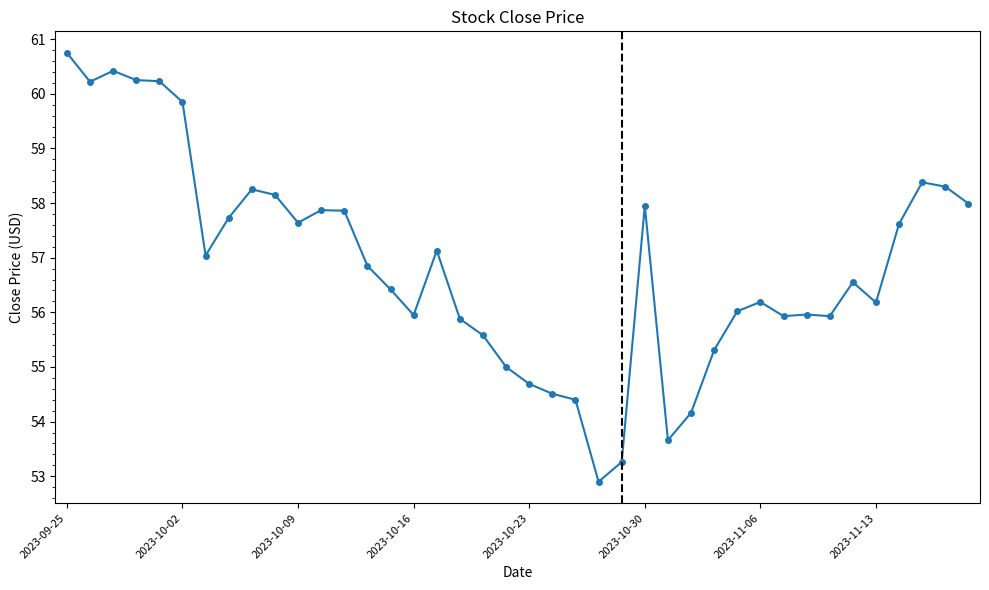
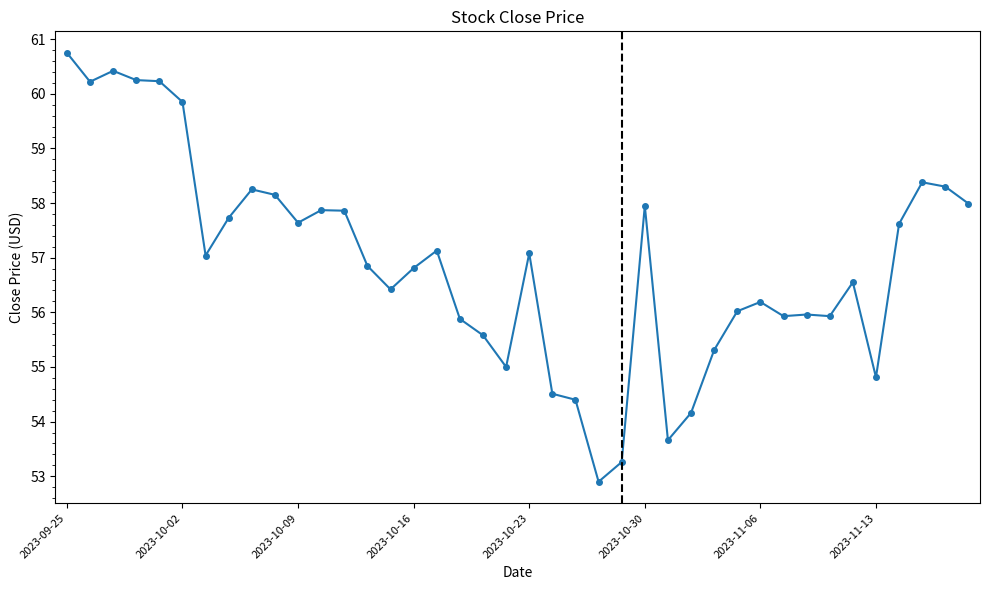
  {
    "2023-09-25": 60.8,
    "2023-10-02": 59.9,
    "2023-10-09": 57.6,
-   "2023-10-16": 56.0,
-   "2023-10-23": 54.7,
+   "2023-10-16": 56.8,
+   "2023-10-23": 57.1,
    "2023-10-30": 58.0,
    "2023-11-06": 56.2,
-   "2023-11-13": 56.2
+   "2023-11-13": 54.8
  }
